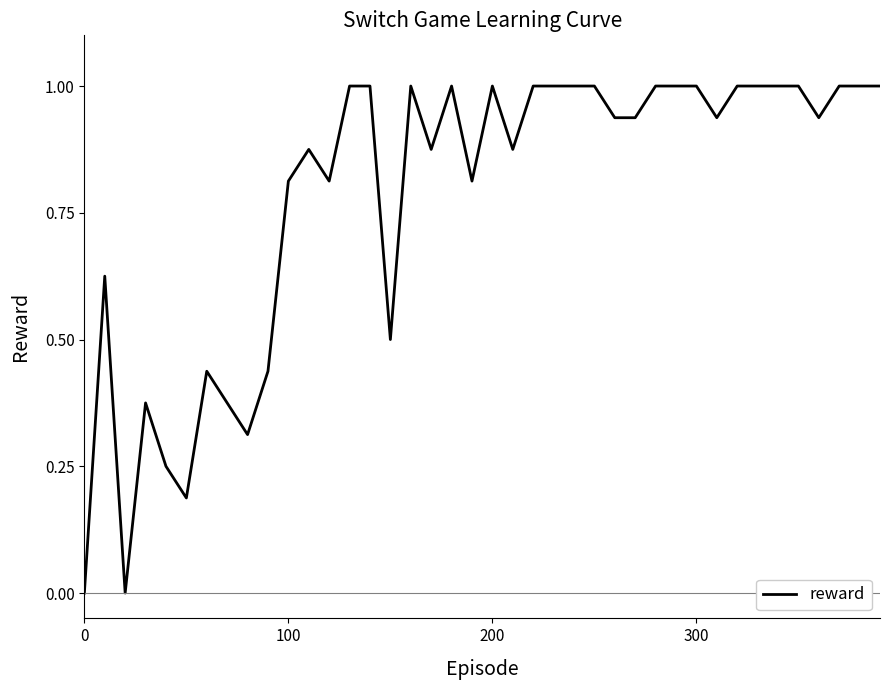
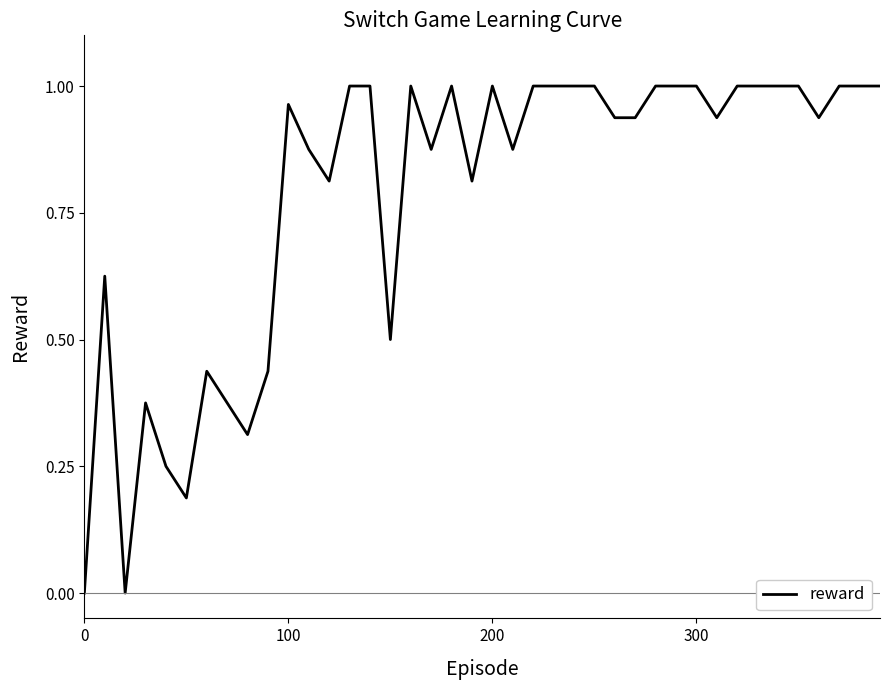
  {
    "0": 0.00,
-   "100": 0.81,
+   "100": 0.96,
    "200": 1.00,
    "300": 1.00
  }
